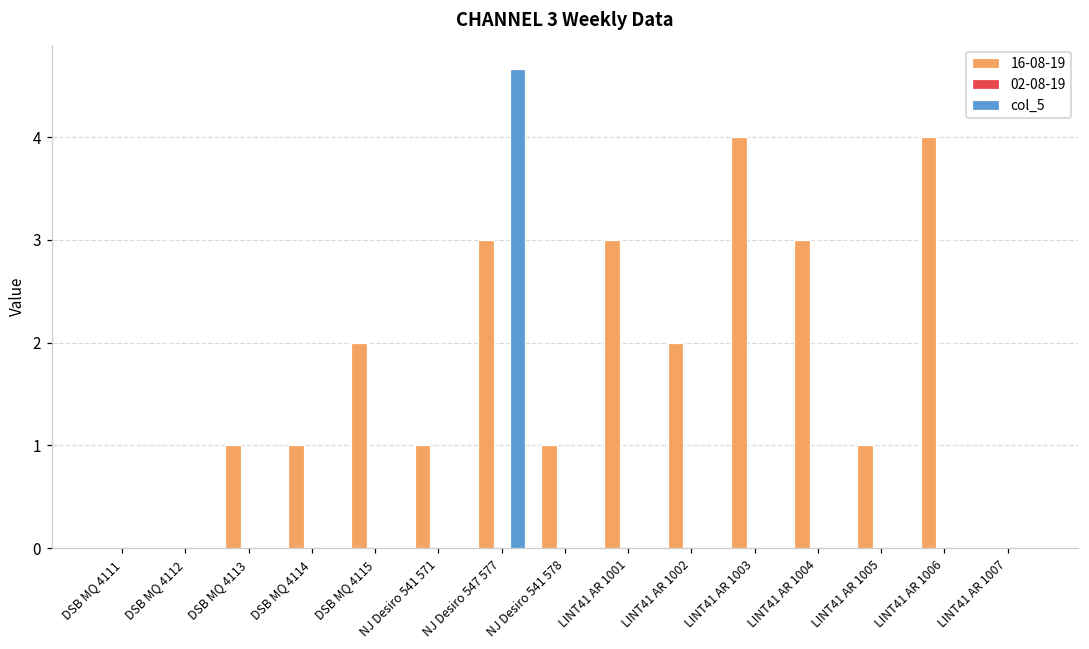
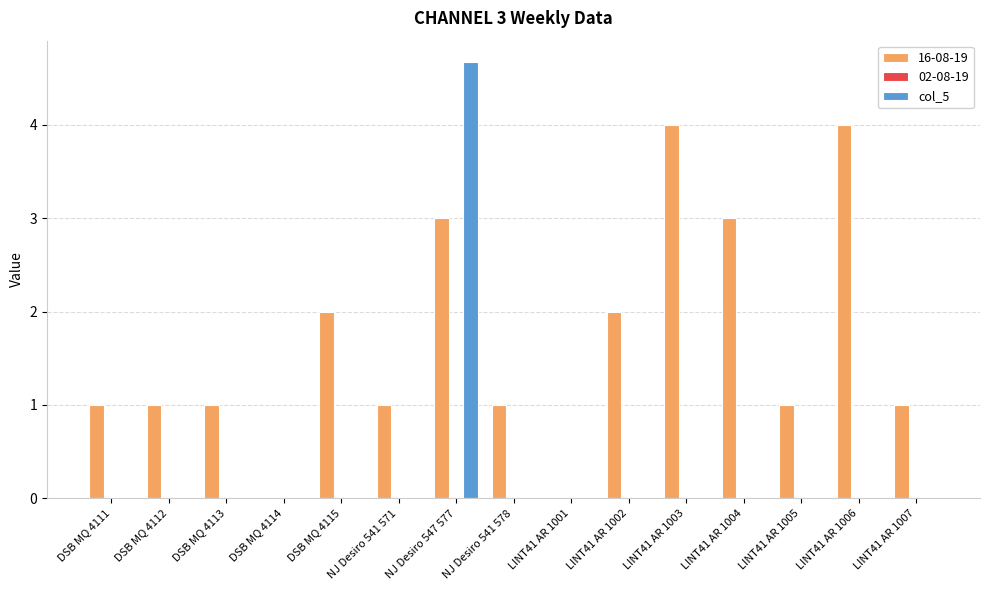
  {
    "16-08-19": {
-     "DSB MQ 4111": 0,
-     "DSB MQ 4112": 0,
+     "DSB MQ 4111": 1,
+     "DSB MQ 4112": 1,
      "DSB MQ 4113": 1,
-     "DSB MQ 4114": 1,
+     "DSB MQ 4114": 0,
      "DSB MQ 4115": 2,
      "NJ Desiro 541 571": 1,
      "NJ Desiro 547 577": 3,
      "NJ Desiro 541 578": 1,
-     "LINT41 AR 1001": 3,
+     "LINT41 AR 1001": 0,
      "LINT41 AR 1002": 2,
      "LINT41 AR 1003": 4,
      "LINT41 AR 1004": 3,
      "LINT41 AR 1005": 1,
      "LINT41 AR 1006": 4,
-     "LINT41 AR 1007": 0
+     "LINT41 AR 1007": 1
    },
    "02-08-19": {
      "DSB MQ 4111": 0,
      "DSB MQ 4112": 0,
      "DSB MQ 4113": 0,
      "DSB MQ 4114": 0,
      "DSB MQ 4115": 0,
      "NJ Desiro 541 571": 0,
      "NJ Desiro 547 577": 0,
      "NJ Desiro 541 578": 0,
      "LINT41 AR 1001": 0,
      "LINT41 AR 1002": 0,
      "LINT41 AR 1003": 0,
      "LINT41 AR 1004": 0,
      "LINT41 AR 1005": 0,
      "LINT41 AR 1006": 0,
      "LINT41 AR 1007": 0
    },
    "col_5": {
      "DSB MQ 4111": 0,
      "DSB MQ 4112": 0,
      "DSB MQ 4113": 0,
      "DSB MQ 4114": 0,
      "DSB MQ 4115": 0,
      "NJ Desiro 541 571": 0,
      "NJ Desiro 547 577": 4.7,
      "NJ Desiro 541 578": 0,
      "LINT41 AR 1001": 0,
      "LINT41 AR 1002": 0,
      "LINT41 AR 1003": 0,
      "LINT41 AR 1004": 0,
      "LINT41 AR 1005": 0,
      "LINT41 AR 1006": 0,
      "LINT41 AR 1007": 0
    }
  }
